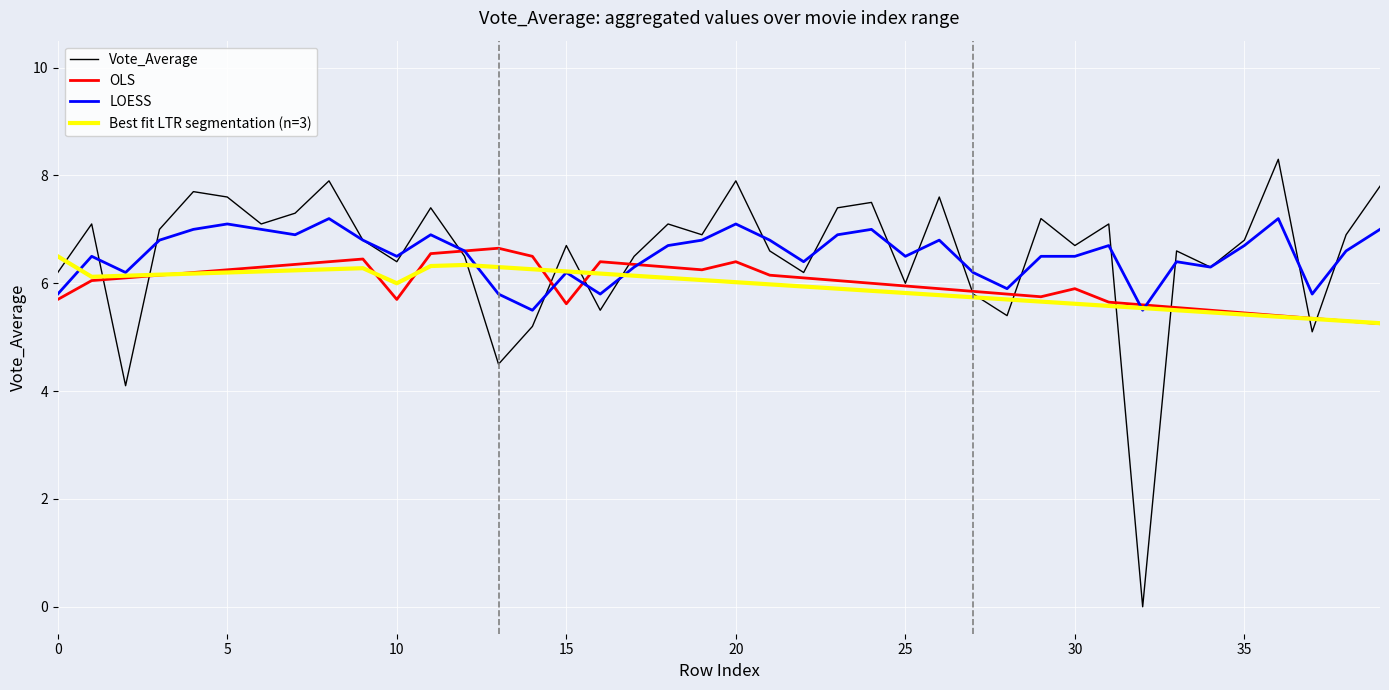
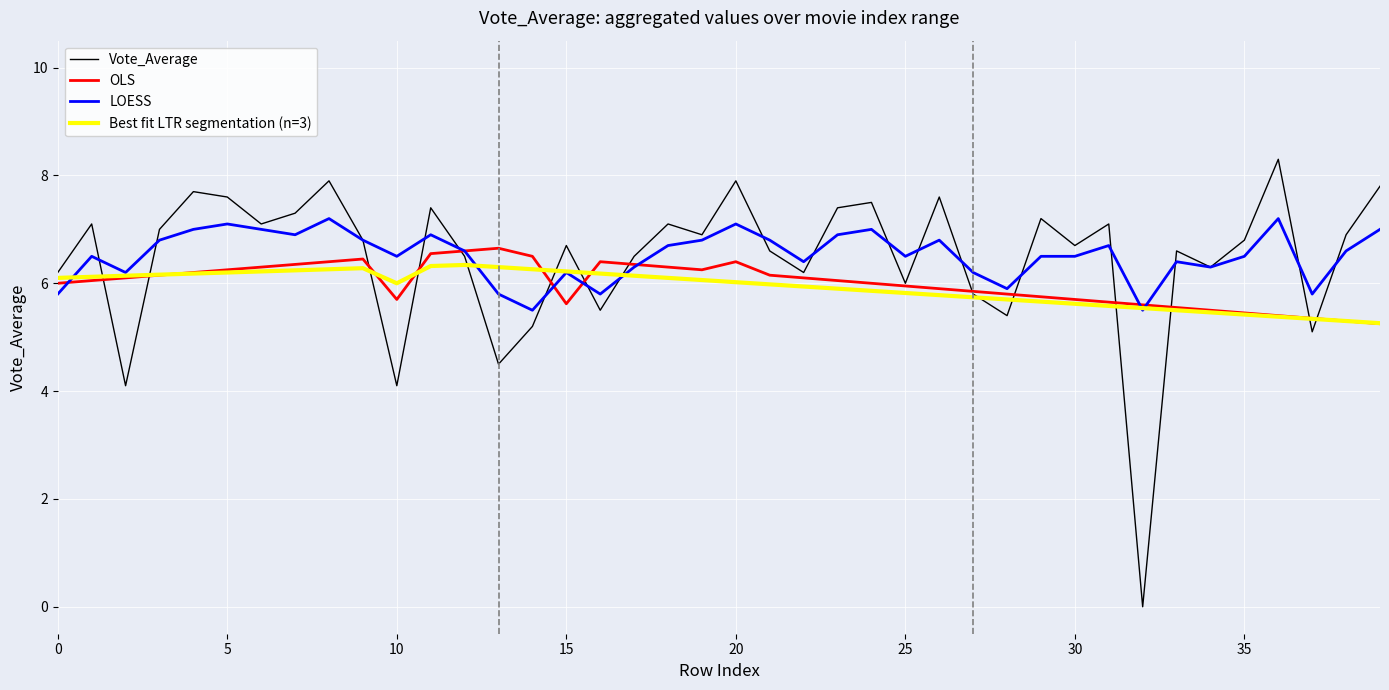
  {
    "Vote_Average": {
      "0": 6.2,
      "5": 7.6,
-     "10": 6.4,
+     "10": 4.1,
      "15": 6.7,
      "20": 7.9,
      "25": 6.0,
      "30": 6.7,
      "35": 6.8
    },
    "OLS": {
-     "0": 5.7,
+     "0": 6.0,
      "5": 6.3,
      "10": 5.7,
      "15": 5.6,
      "20": 6.4,
      "25": 6.0,
-     "30": 5.9
+     "30": 5.7
    },
    "LOESS": {
      "0": 5.8,
      "5": 7.1,
      "10": 6.5,
      "20": 7.1,
      "25": 6.5,
      "30": 6.5,
-     "35": 6.7
+     "35": 6.5
    },
    "Best fit LTR segmentation (n=3)": {
-     "0": 6.5,
+     "0": 6.1,
      "5": 6.2,
      "10": 6.0,
      "20": 6.0,
      "25": 5.8,
      "30": 5.6
    }
  }
